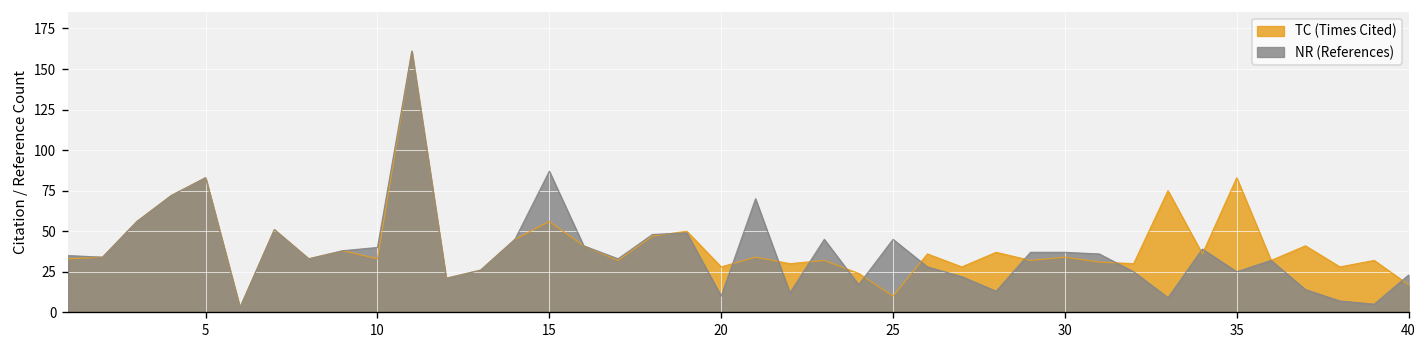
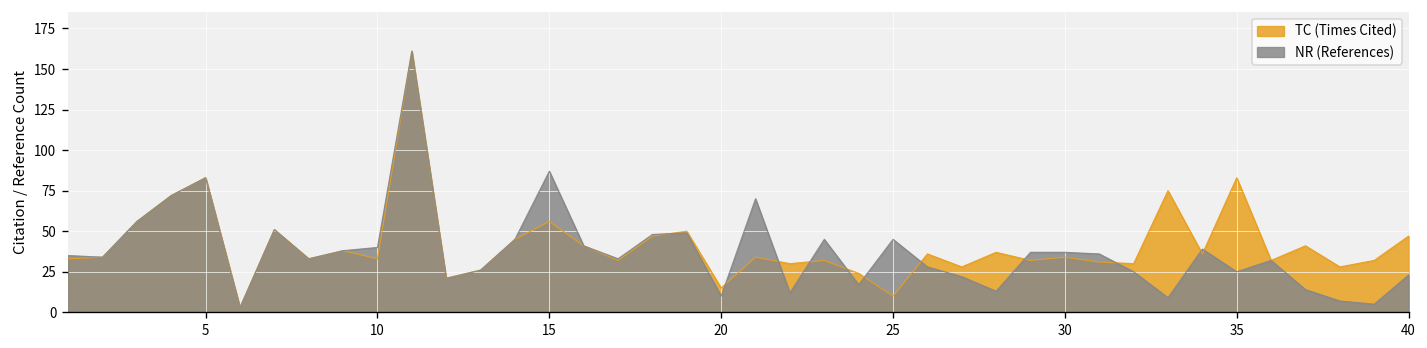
  {
    "TC (Times Cited)": {
      "10": 33,
      "15": 56,
-     "20": 28,
+     "20": 15,
      "25": 10,
      "30": 34,
      "35": 83,
-     "40": 17
+     "40": 47
    },
    "NR (References)": {
      "10": 40,
      "15": 87,
      "20": 10,
      "25": 45,
      "30": 37,
      "35": 25,
      "40": 23
    }
  }
